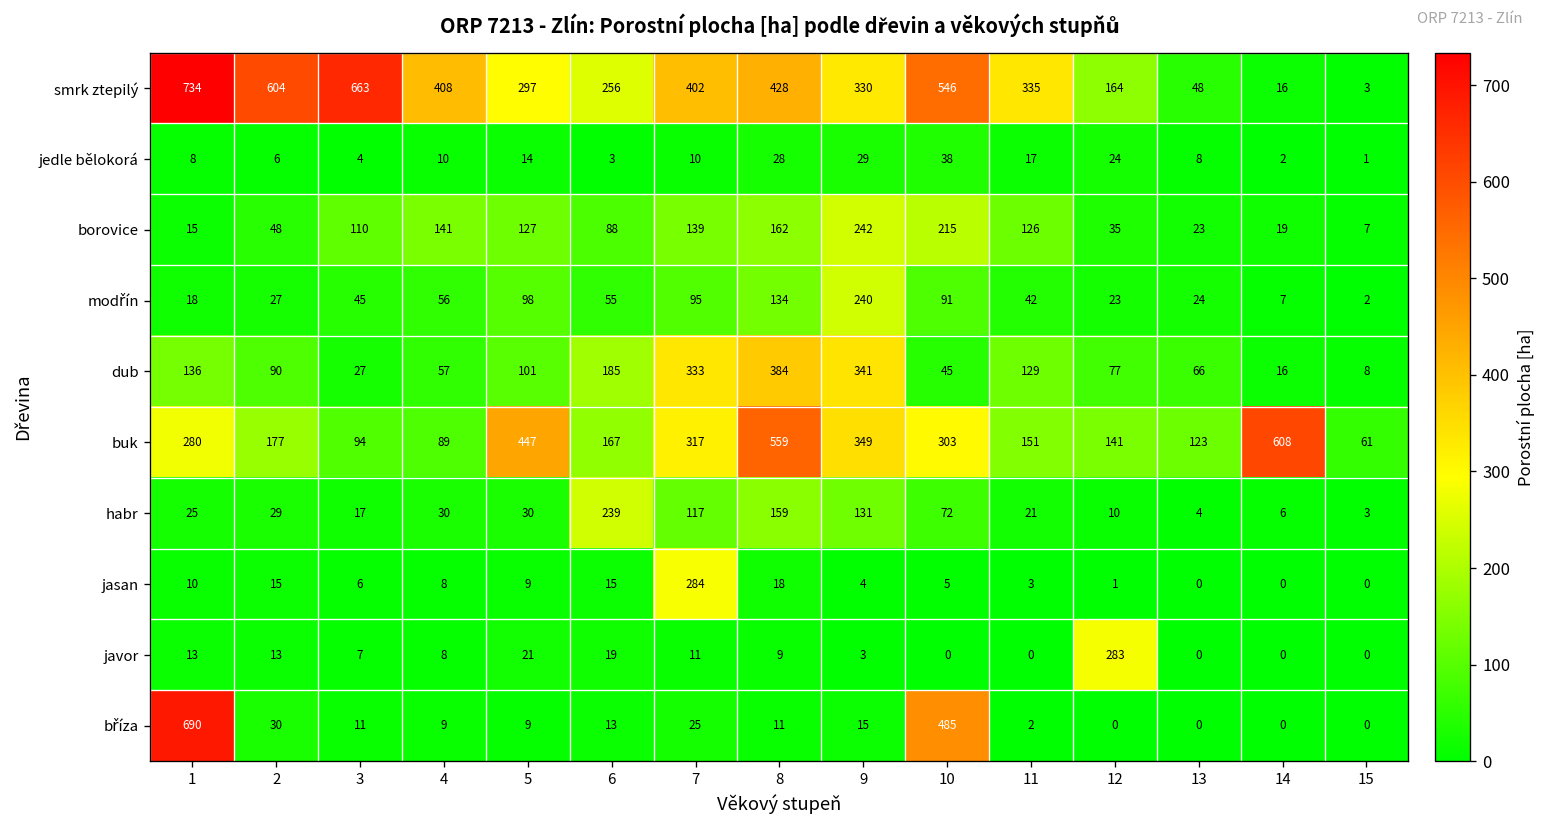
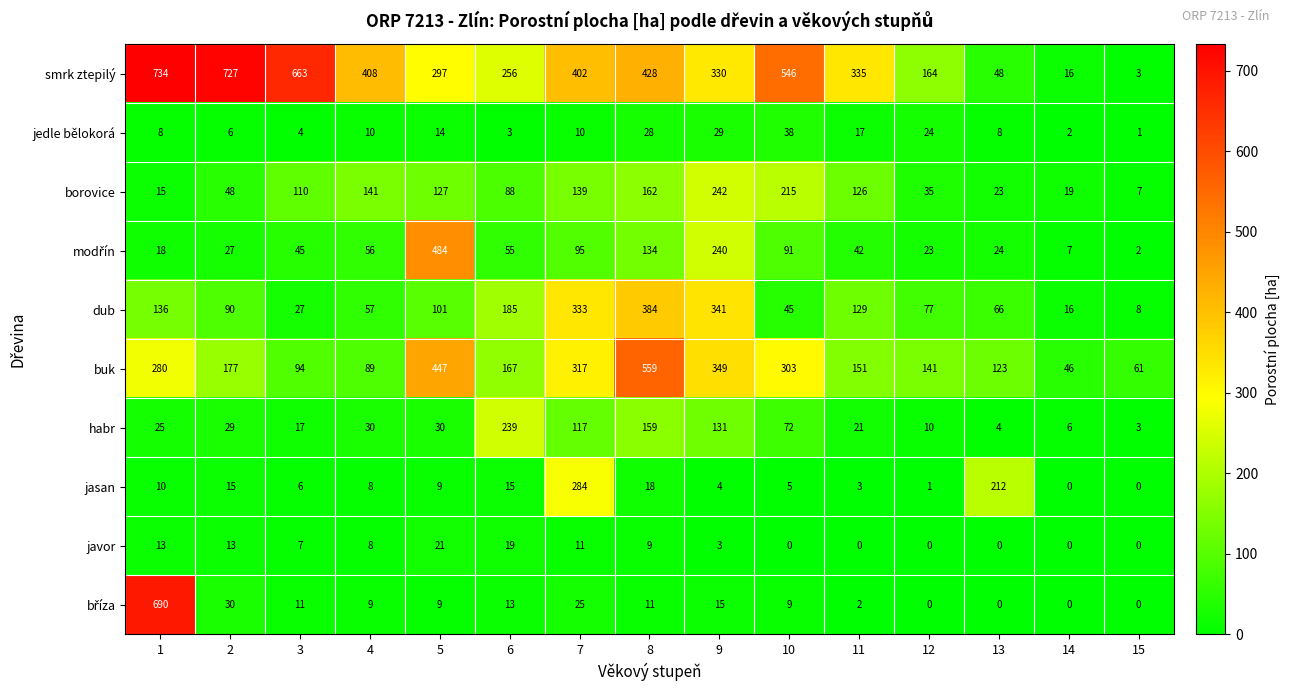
  {
    "smrk ztepilý": {
      "1": 734,
-     "2": 604,
+     "2": 727,
      "3": 663,
      "4": 408,
      "5": 297,
      "6": 256,
      "7": 402,
      "8": 428,
      "9": 330,
      "10": 546,
      "11": 335,
      "12": 164,
      "13": 48,
      "14": 16,
      "15": 3
    },
    "jedle bělokorá": {
      "1": 8,
      "2": 6,
      "3": 4,
      "4": 10,
      "5": 14,
      "6": 3,
      "7": 10,
      "8": 28,
      "9": 29,
      "10": 38,
      "11": 17,
      "12": 24,
      "13": 8,
      "14": 2,
      "15": 1
    },
    "borovice": {
      "1": 15,
      "2": 48,
      "3": 110,
      "4": 141,
      "5": 127,
      "6": 88,
      "7": 139,
      "8": 162,
      "9": 242,
      "10": 215,
      "11": 126,
      "12": 35,
      "13": 23,
      "14": 19,
      "15": 7
    },
    "modřín": {
      "1": 18,
      "2": 27,
      "3": 45,
      "4": 56,
-     "5": 98,
+     "5": 484,
      "6": 55,
      "7": 95,
      "8": 134,
      "9": 240,
      "10": 91,
      "11": 42,
      "12": 23,
      "13": 24,
      "14": 7,
      "15": 2
    },
    "dub": {
      "1": 136,
      "2": 90,
      "3": 27,
      "4": 57,
      "5": 101,
      "6": 185,
      "7": 333,
      "8": 384,
      "9": 341,
      "10": 45,
      "11": 129,
      "12": 77,
      "13": 66,
      "14": 16,
      "15": 8
    },
    "buk": {
      "1": 280,
      "2": 177,
      "3": 94,
      "4": 89,
      "5": 447,
      "6": 167,
      "7": 317,
      "8": 559,
      "9": 349,
      "10": 303,
      "11": 151,
      "12": 141,
      "13": 123,
-     "14": 608,
+     "14": 46,
      "15": 61
    },
    "habr": {
      "1": 25,
      "2": 29,
      "3": 17,
      "4": 30,
      "5": 30,
      "6": 239,
      "7": 117,
      "8": 159,
      "9": 131,
      "10": 72,
      "11": 21,
      "12": 10,
      "13": 4,
      "14": 6,
      "15": 3
    },
    "jasan": {
      "1": 10,
      "2": 15,
      "3": 6,
      "4": 8,
      "5": 9,
      "6": 15,
      "7": 284,
      "8": 18,
      "9": 4,
      "10": 5,
      "11": 3,
      "12": 1,
-     "13": 0,
+     "13": 212,
      "14": 0,
      "15": 0
    },
    "javor": {
      "1": 13,
      "2": 13,
      "3": 7,
      "4": 8,
      "5": 21,
      "6": 19,
      "7": 11,
      "8": 9,
      "9": 3,
      "10": 0,
      "11": 0,
-     "12": 283,
+     "12": 0,
      "13": 0,
      "14": 0,
      "15": 0
    },
    "bříza": {
      "1": 690,
      "2": 30,
      "3": 11,
      "4": 9,
      "5": 9,
      "6": 13,
      "7": 25,
      "8": 11,
      "9": 15,
-     "10": 485,
+     "10": 9,
      "11": 2,
      "12": 0,
      "13": 0,
      "14": 0,
      "15": 0
    }
  }
